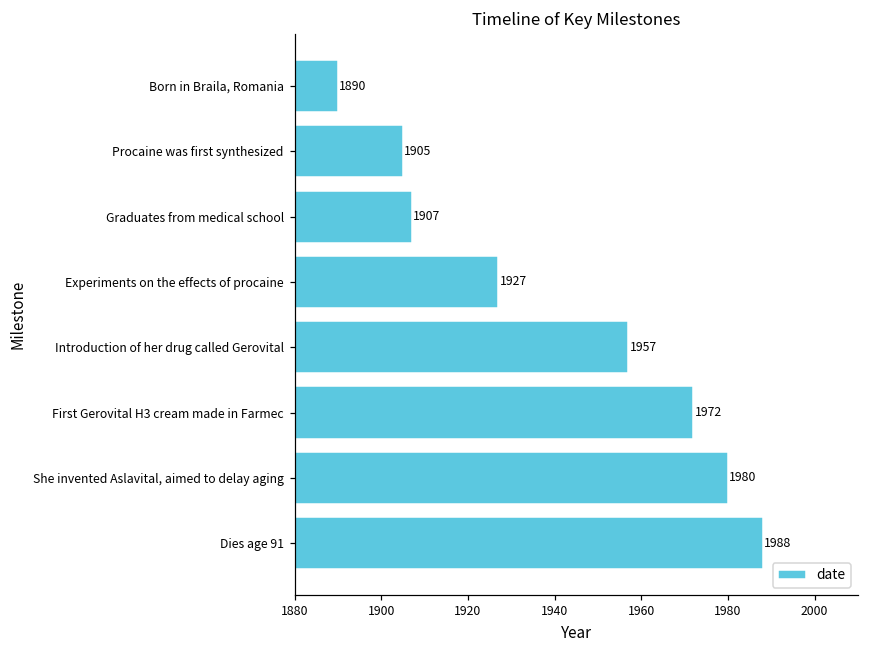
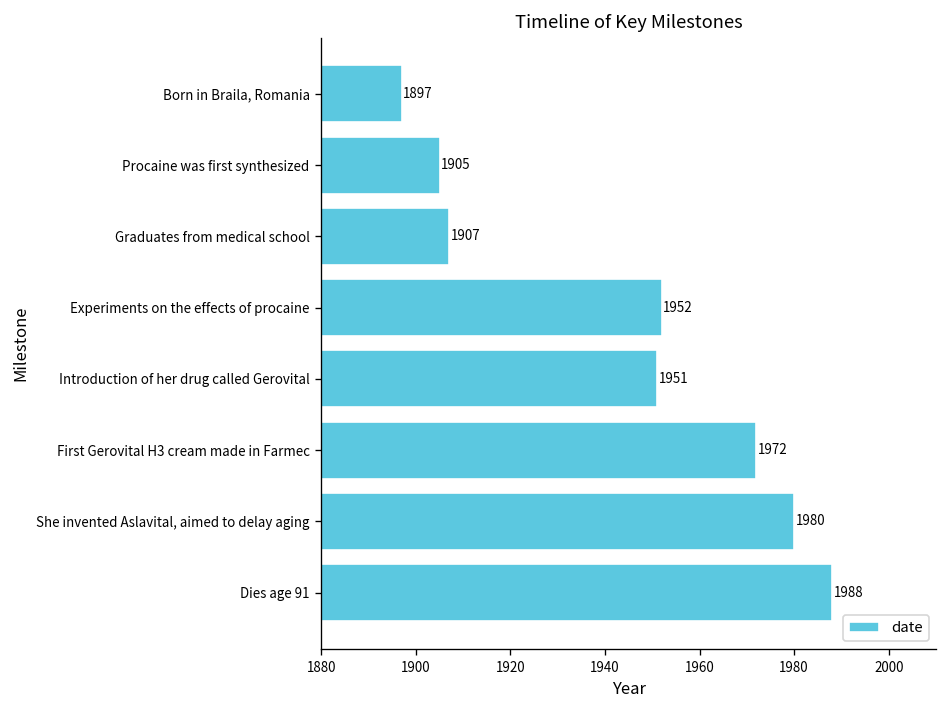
  {
-   "Born in Braila, Romania": 1890,
+   "Born in Braila, Romania": 1897,
    "Procaine was first synthesized": 1905,
    "Graduates from medical school": 1907,
-   "Experiments on the effects of procaine": 1927,
-   "Introduction of her drug called Gerovital": 1957,
+   "Experiments on the effects of procaine": 1952,
+   "Introduction of her drug called Gerovital": 1951,
    "First Gerovital H3 cream made in Farmec": 1972,
    "She invented Aslavital, aimed to delay aging": 1980,
    "Dies age 91": 1988
  }
